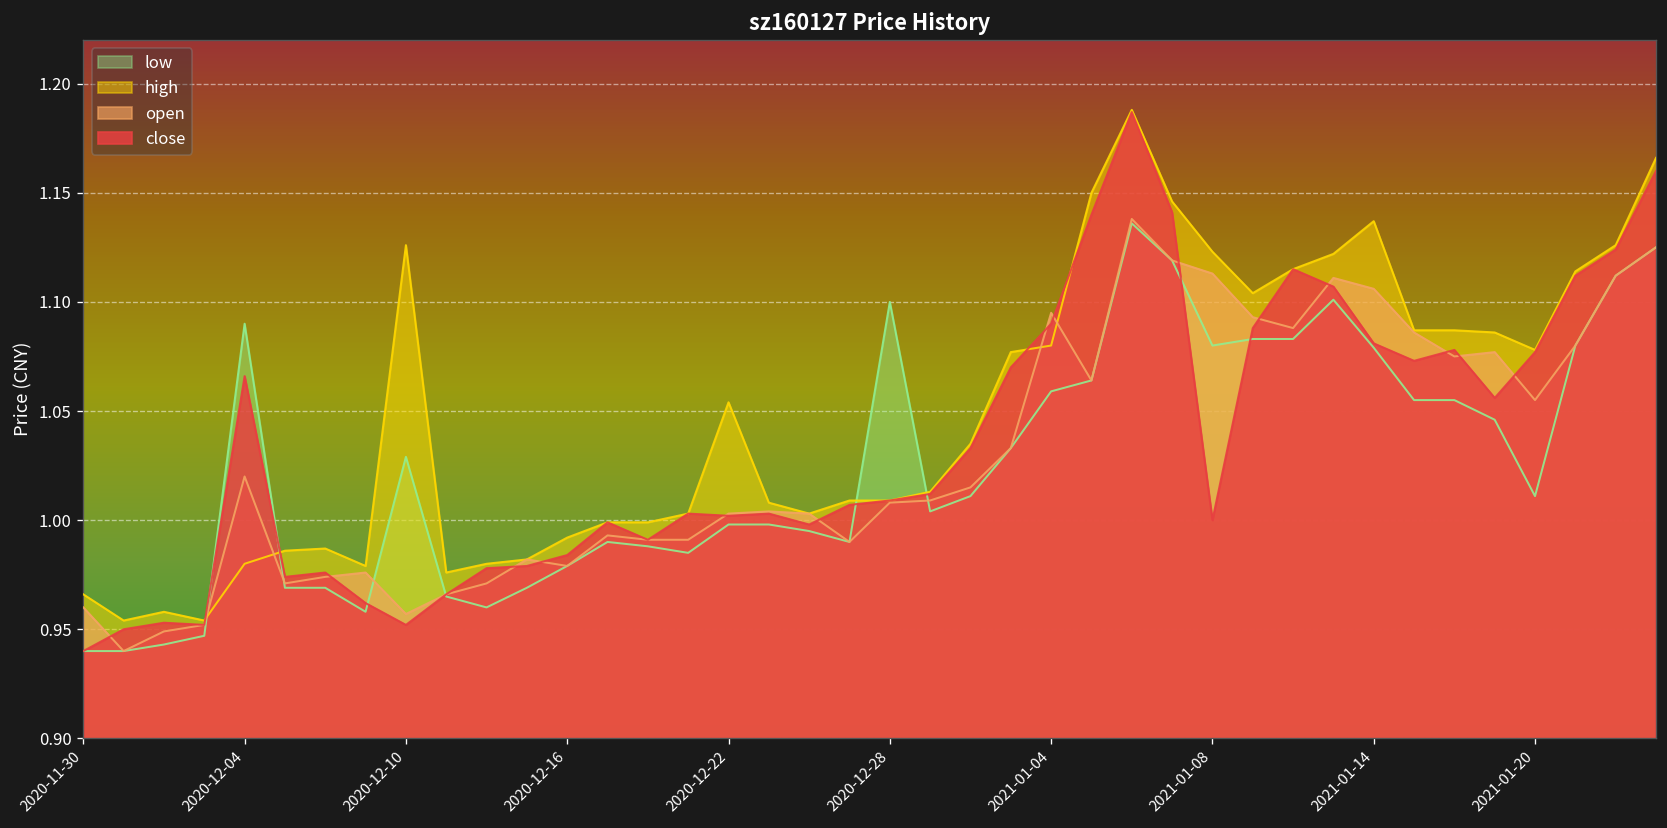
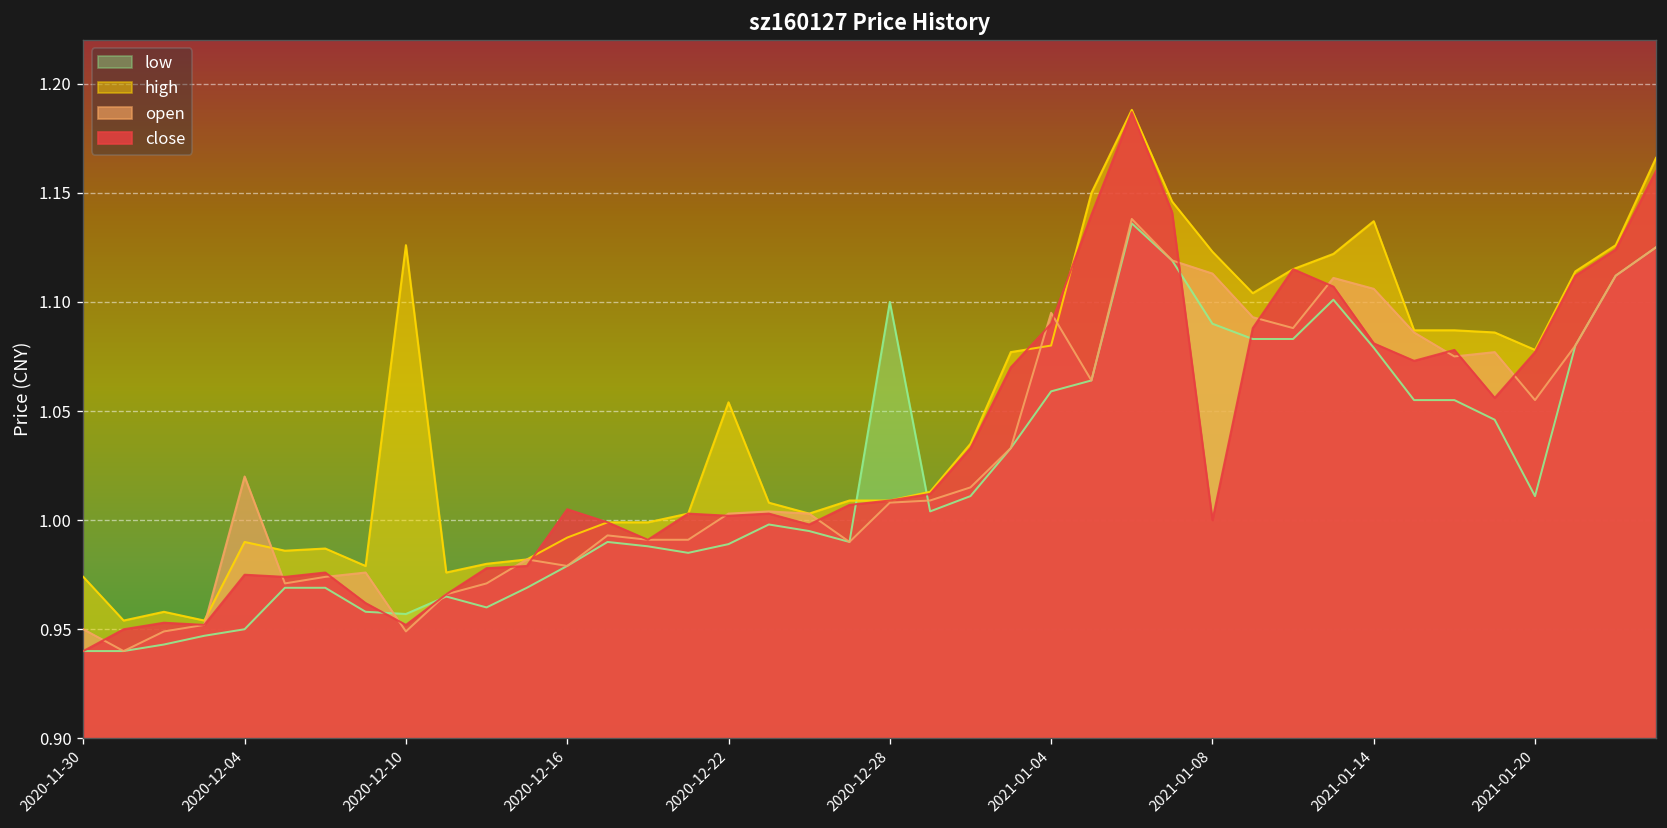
  {
    "low": {
-     "2020-12-04": 1.09,
-     "2020-12-10": 1.029,
-     "2020-12-22": 0.998,
+     "2020-12-04": 0.95,
+     "2020-12-10": 0.957,
+     "2020-12-22": 0.989,
      "2020-12-28": 1.100,
      "2021-01-04": 1.059,
-     "2021-01-08": 1.08,
+     "2021-01-08": 1.09,
      "2021-01-14": 1.079,
      "2021-01-20": 1.011
    },
    "high": {
-     "2020-11-30": 0.966,
-     "2020-12-04": 0.98,
+     "2020-11-30": 0.974,
+     "2020-12-04": 0.99,
      "2020-12-10": 1.126,
      "2020-12-16": 0.992,
      "2020-12-22": 1.054,
      "2021-01-04": 1.080,
      "2021-01-08": 1.123,
      "2021-01-14": 1.137
    },
    "open": {
-     "2020-11-30": 0.96,
+     "2020-11-30": 0.95,
      "2020-12-04": 1.020,
-     "2020-12-10": 0.957,
+     "2020-12-10": 0.949,
      "2021-01-04": 1.095,
      "2021-01-08": 1.113,
      "2021-01-14": 1.106,
      "2021-01-20": 1.055
    },
    "close": {
-     "2020-12-04": 1.066,
+     "2020-12-04": 0.975,
      "2020-12-10": 0.952,
-     "2020-12-16": 0.984,
+     "2020-12-16": 1.005,
      "2021-01-04": 1.090,
      "2021-01-08": 1.000,
      "2021-01-14": 1.081
    }
  }
